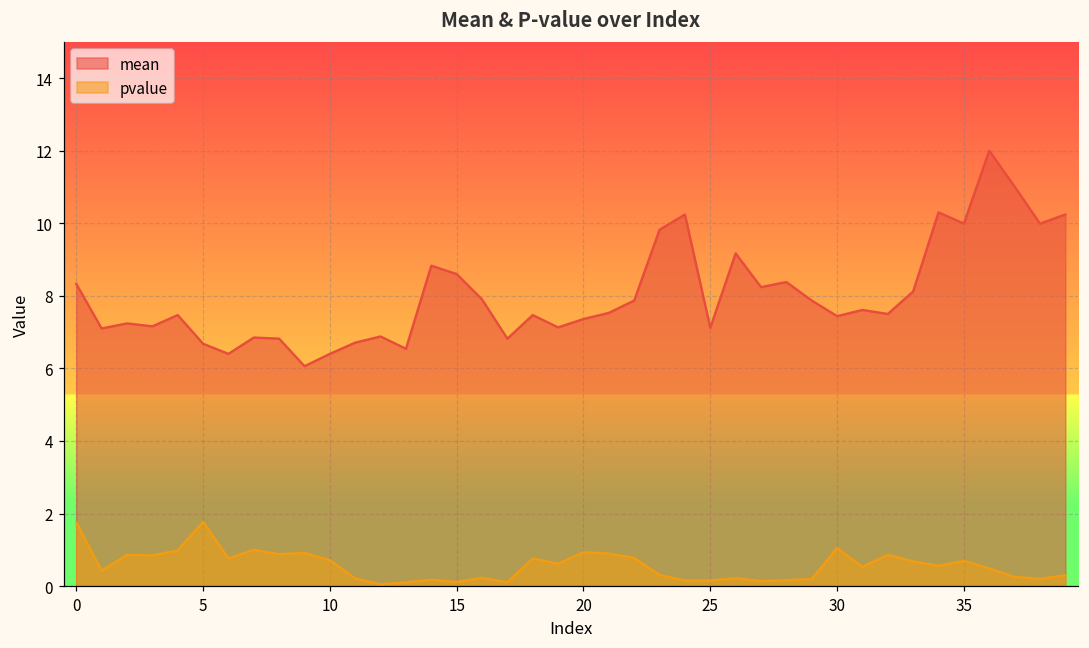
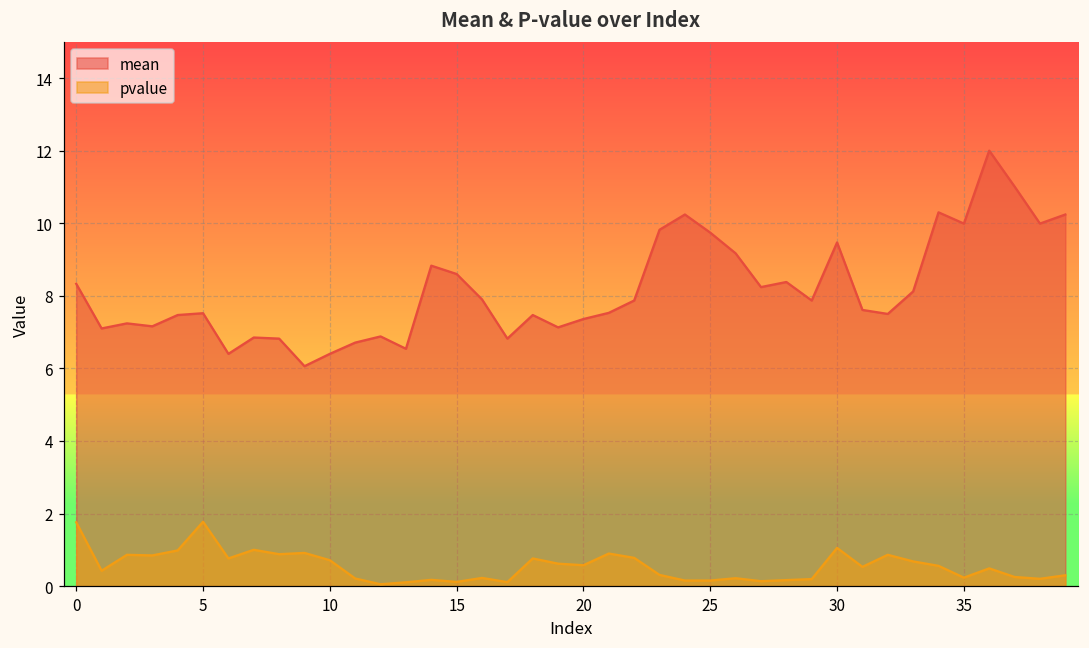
  {
    "mean": {
      "0": 8.3,
-     "5": 6.7,
+     "5": 7.5,
      "10": 6.4,
      "15": 8.6,
      "20": 7.4,
-     "25": 7.1,
-     "30": 7.4,
+     "25": 9.7,
+     "30": 9.5,
      "35": 10.0
    },
    "pvalue": {
      "0": 1.8,
      "5": 1.8,
      "10": 0.7,
      "15": 0.1,
-     "20": 0.9,
+     "20": 0.6,
      "25": 0.2,
      "30": 1.1,
-     "35": 0.7
+     "35": 0.2
    }
  }
